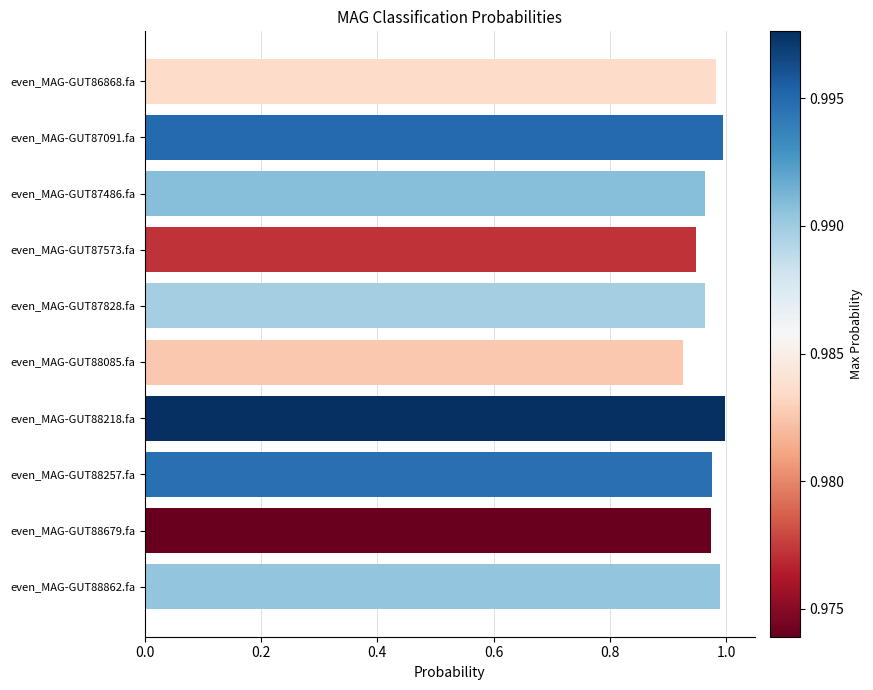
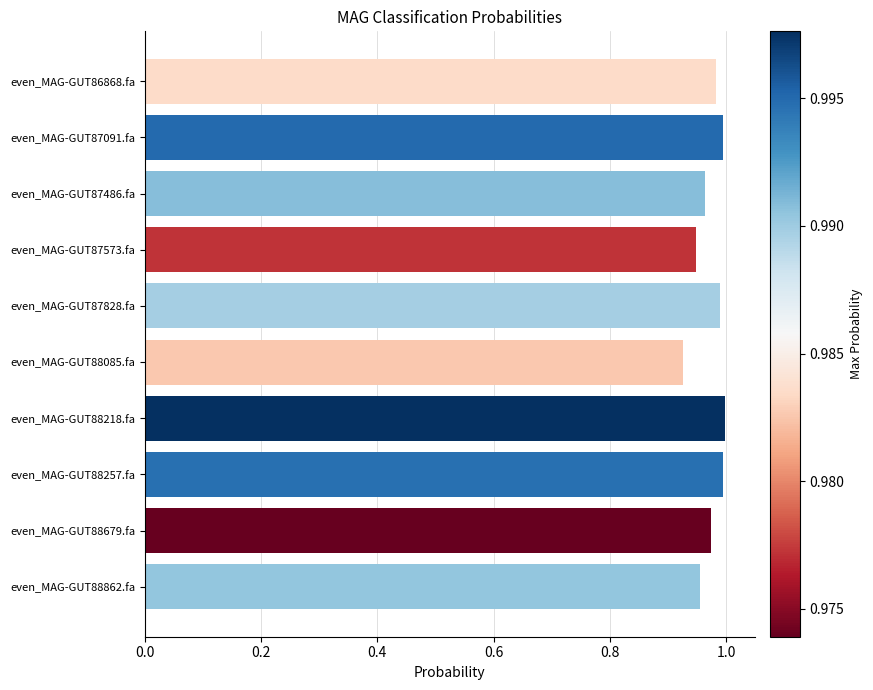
  {
    "even_MAG-GUT86868.fa": 0.98,
    "even_MAG-GUT87091.fa": 0.99,
    "even_MAG-GUT87486.fa": 0.96,
    "even_MAG-GUT87573.fa": 0.95,
-   "even_MAG-GUT87828.fa": 0.96,
+   "even_MAG-GUT87828.fa": 0.99,
    "even_MAG-GUT88085.fa": 0.93,
    "even_MAG-GUT88218.fa": 1.00,
-   "even_MAG-GUT88257.fa": 0.98,
+   "even_MAG-GUT88257.fa": 0.99,
    "even_MAG-GUT88679.fa": 0.97,
-   "even_MAG-GUT88862.fa": 0.99
+   "even_MAG-GUT88862.fa": 0.96
  }
